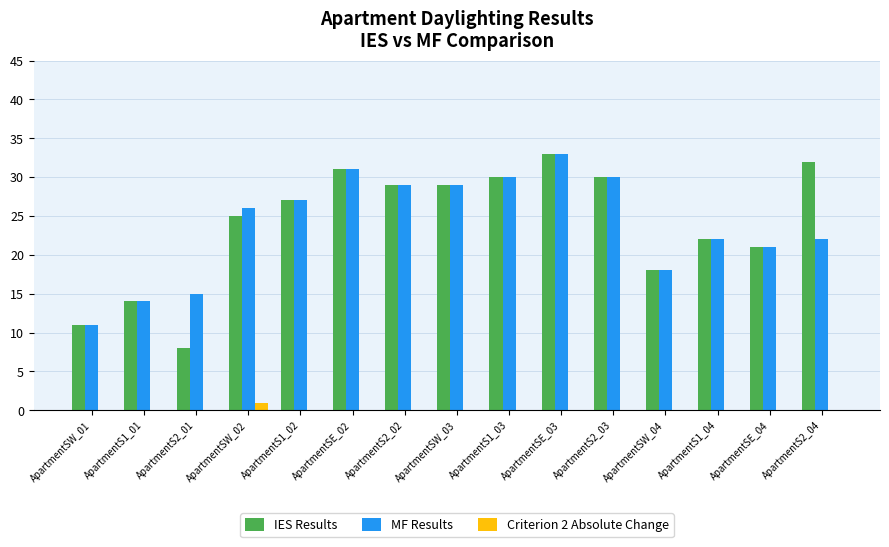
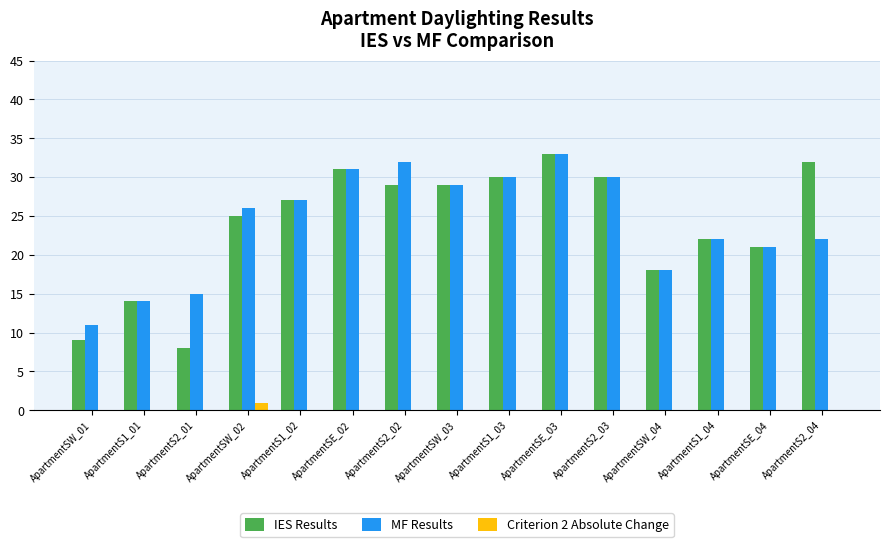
  {
    "IES Results": {
-     "ApartmentSW_01": 11,
+     "ApartmentSW_01": 9,
      "ApartmentS1_01": 14,
      "ApartmentS2_01": 8,
      "ApartmentSW_02": 25,
      "ApartmentS1_02": 27,
      "ApartmentSE_02": 31,
      "ApartmentS2_02": 29,
      "ApartmentSW_03": 29,
      "ApartmentS1_03": 30,
      "ApartmentSE_03": 33,
      "ApartmentS2_03": 30,
      "ApartmentSW_04": 18,
      "ApartmentS1_04": 22,
      "ApartmentSE_04": 21,
      "ApartmentS2_04": 32
    },
    "MF Results": {
      "ApartmentSW_01": 11,
      "ApartmentS1_01": 14,
      "ApartmentS2_01": 15,
      "ApartmentSW_02": 26,
      "ApartmentS1_02": 27,
      "ApartmentSE_02": 31,
-     "ApartmentS2_02": 29,
+     "ApartmentS2_02": 32,
      "ApartmentSW_03": 29,
      "ApartmentS1_03": 30,
      "ApartmentSE_03": 33,
      "ApartmentS2_03": 30,
      "ApartmentSW_04": 18,
      "ApartmentS1_04": 22,
      "ApartmentSE_04": 21,
      "ApartmentS2_04": 22
    },
    "Criterion 2 Absolute Change": {
      "ApartmentSW_01": 0,
      "ApartmentS1_01": 0,
      "ApartmentS2_01": 0,
      "ApartmentSW_02": 1,
      "ApartmentS1_02": 0,
      "ApartmentSE_02": 0,
      "ApartmentS2_02": 0,
      "ApartmentSW_03": 0,
      "ApartmentS1_03": 0,
      "ApartmentSE_03": 0,
      "ApartmentS2_03": 0,
      "ApartmentSW_04": 0,
      "ApartmentS1_04": 0,
      "ApartmentSE_04": 0,
      "ApartmentS2_04": 0
    }
  }
